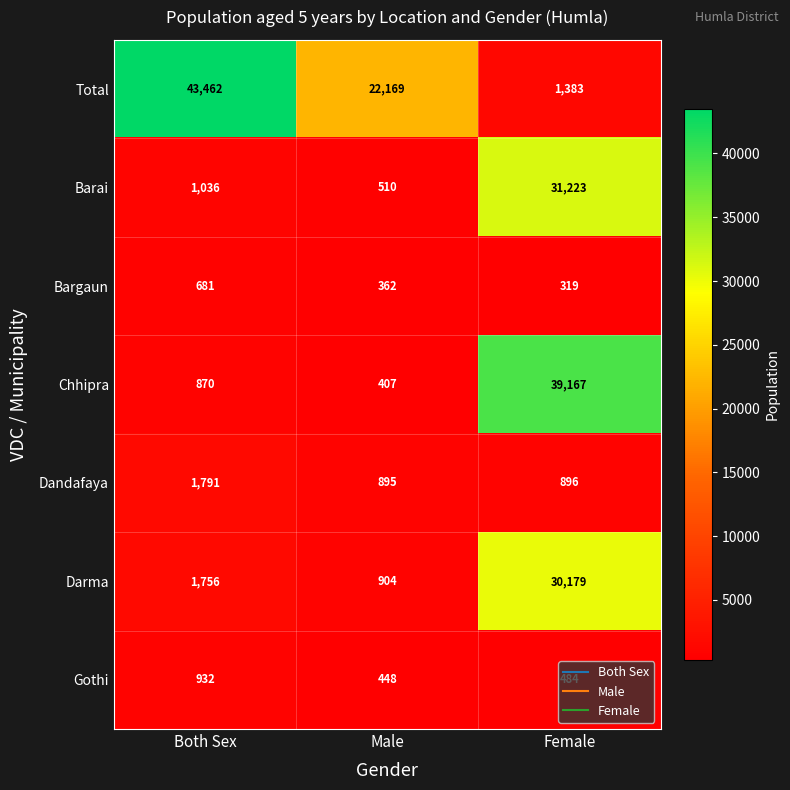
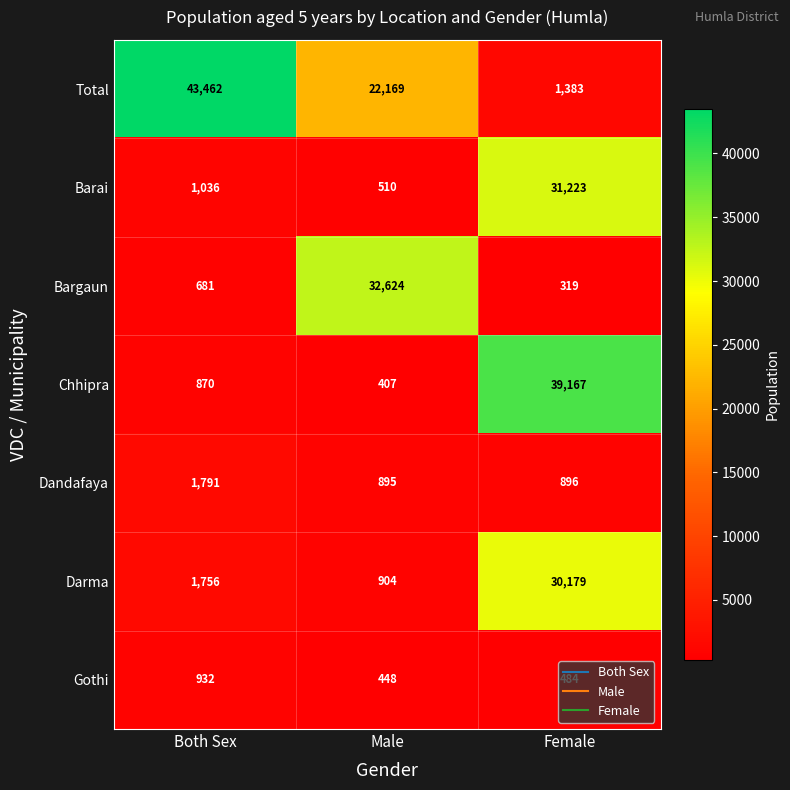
  {
    "Total": {
      "Both Sex": "43,462",
      "Male": "22,169",
      "Female": "1,383"
    },
    "Barai": {
      "Both Sex": "1,036",
      "Male": "510",
      "Female": "31,223"
    },
    "Bargaun": {
      "Both Sex": "681",
-     "Male": "362",
+     "Male": "32,624",
      "Female": "319"
    },
    "Chhipra": {
      "Both Sex": "870",
      "Male": "407",
      "Female": "39,167"
    },
    "Dandafaya": {
      "Both Sex": "1,791",
      "Male": "895",
      "Female": "896"
    },
    "Darma": {
      "Both Sex": "1,756",
      "Male": "904",
      "Female": "30,179"
    },
    "Gothi": {
      "Both Sex": "932",
      "Male": "448"
    }
  }
